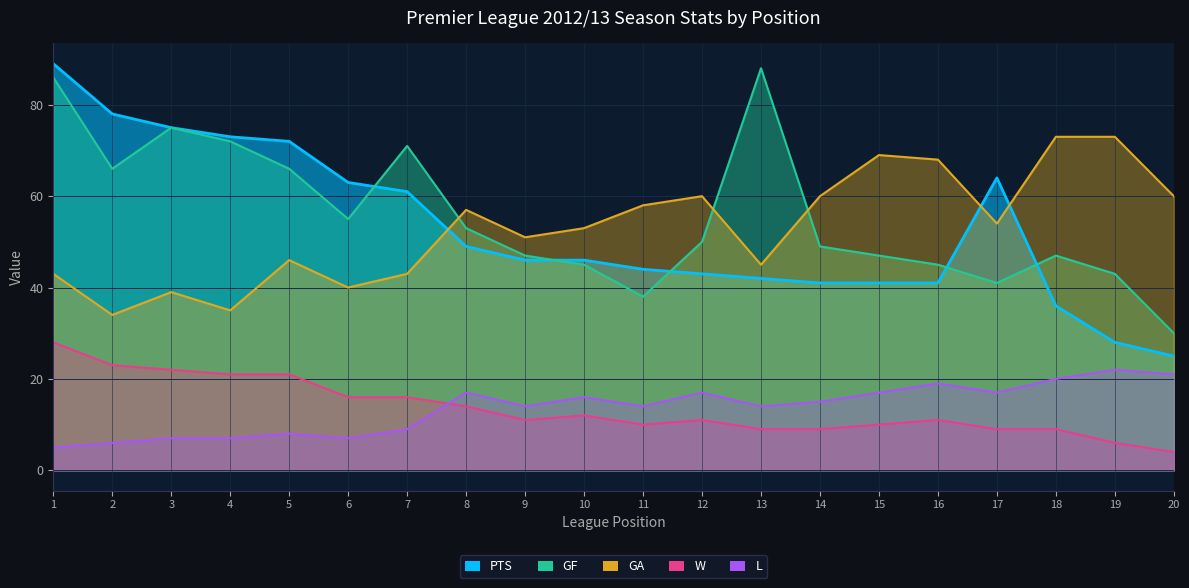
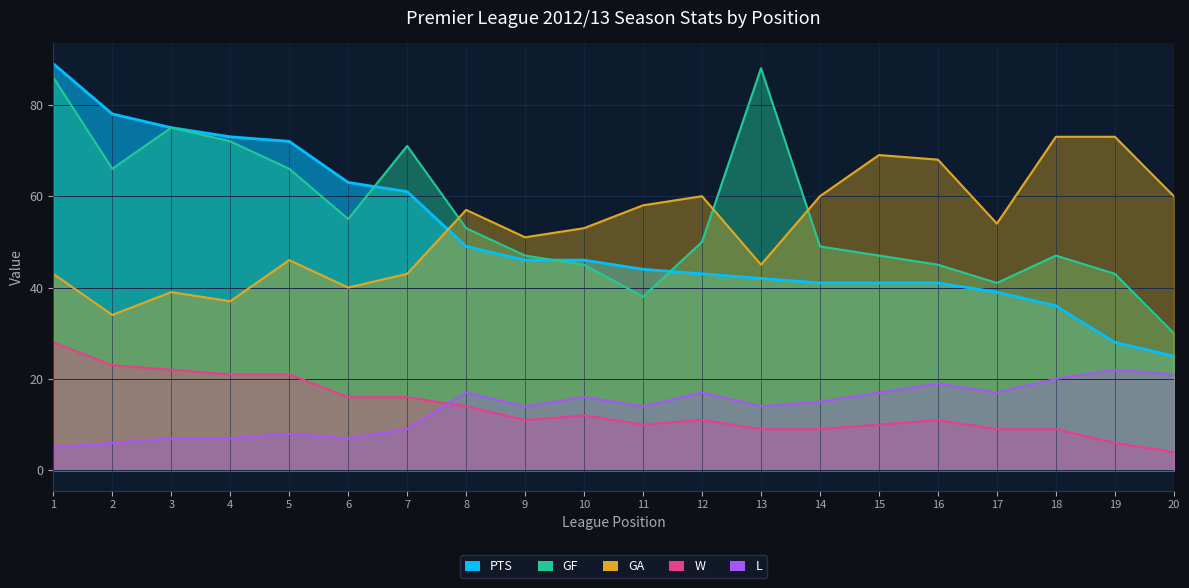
  {
    "PTS": {
      "1": 89,
      "2": 78,
      "4": 73,
      "5": 72,
      "6": 63,
      "7": 61,
      "8": 49,
      "9": 46,
      "10": 46,
      "11": 44,
      "12": 43,
      "13": 42,
      "14": 41,
      "15": 41,
      "16": 41,
-     "17": 64,
+     "17": 39,
      "18": 36,
      "19": 28,
      "20": 25
    },
    "GF": {
      "1": 86,
      "2": 66,
      "4": 72,
      "5": 66,
      "6": 55,
      "7": 71,
      "8": 53,
      "9": 47,
      "10": 45,
      "11": 38,
      "12": 50,
      "13": 88,
      "14": 49,
      "15": 47,
      "16": 45,
      "17": 41,
      "18": 47,
      "19": 43,
      "20": 30
    },
    "GA": {
      "1": 43,
      "2": 34,
      "3": 39,
-     "4": 35,
+     "4": 37,
      "5": 46,
      "6": 40,
      "7": 43,
      "8": 57,
      "9": 51,
      "10": 53,
      "11": 58,
      "12": 60,
      "13": 45,
      "14": 60,
      "15": 69,
      "16": 68,
      "17": 54,
      "18": 73,
      "19": 73,
      "20": 60
    },
    "W": {
      "1": 28,
      "2": 23,
      "3": 22,
      "4": 21,
      "5": 21,
      "6": 16,
      "7": 16,
      "8": 14,
      "9": 11,
      "10": 12,
      "11": 10,
      "12": 11,
      "13": 9,
      "14": 9,
      "15": 10,
      "16": 11,
      "17": 9,
      "18": 9,
      "19": 6,
      "20": 4
    },
    "L": {
      "1": 5,
      "2": 6,
      "3": 7,
      "4": 7,
      "5": 8,
      "6": 7,
      "7": 9,
      "8": 17,
      "9": 14,
      "10": 16,
      "11": 14,
      "12": 17,
      "13": 14,
      "14": 15,
      "15": 17,
      "16": 19,
      "17": 17,
      "18": 20,
      "19": 22,
      "20": 21
    }
  }
